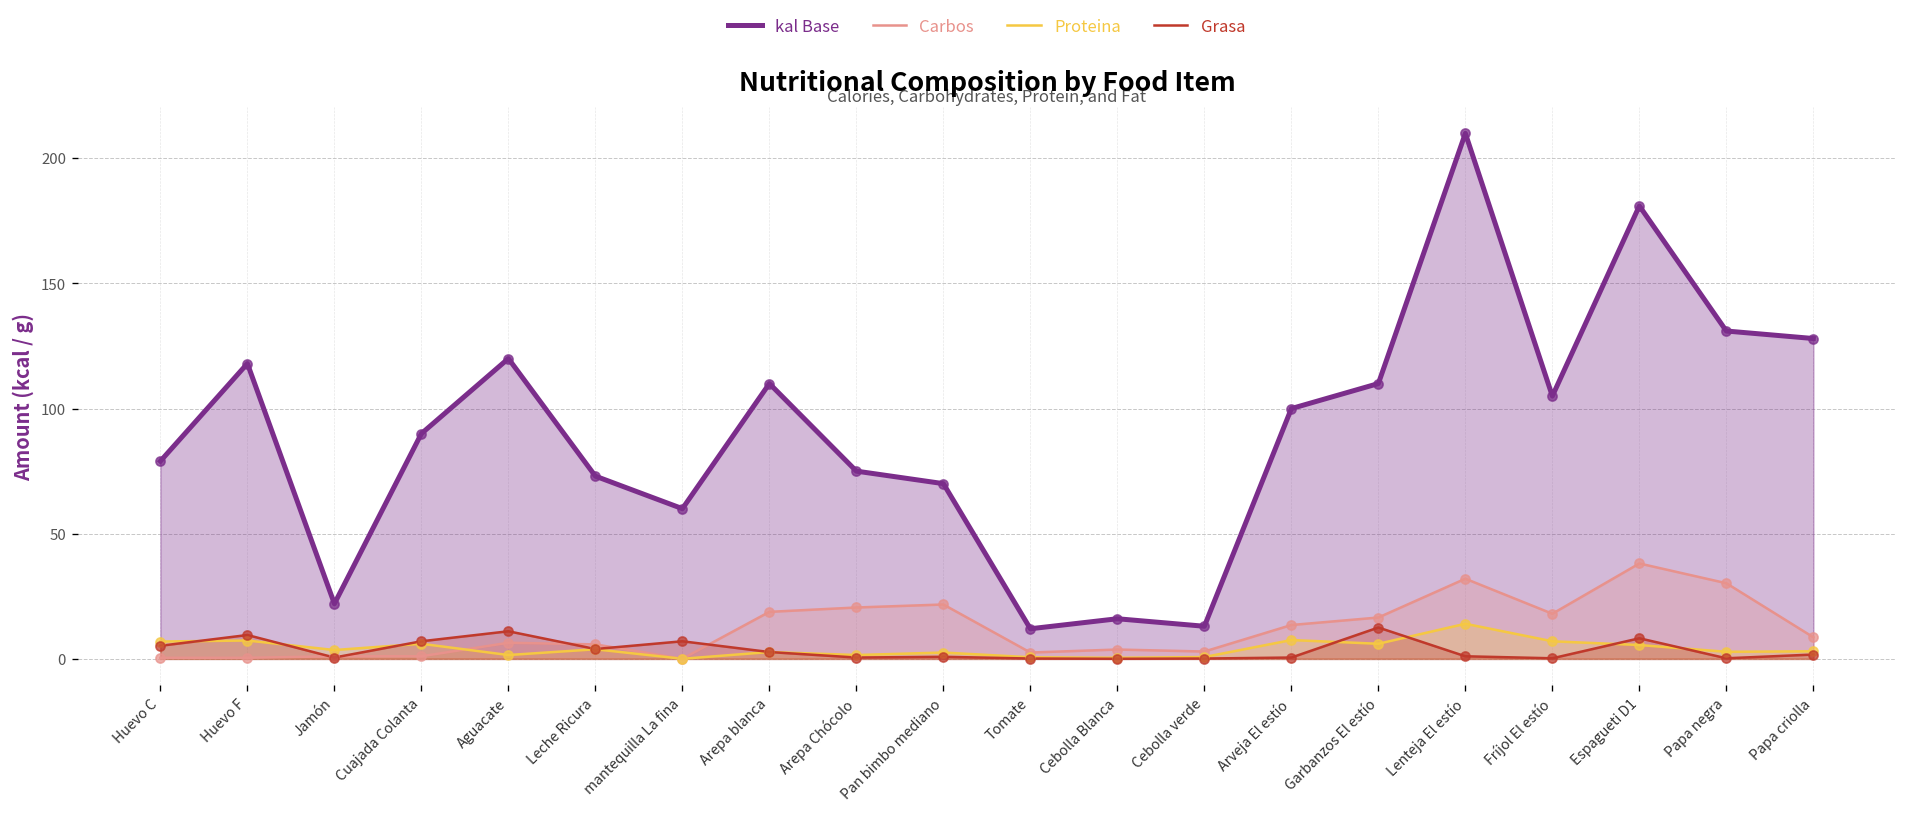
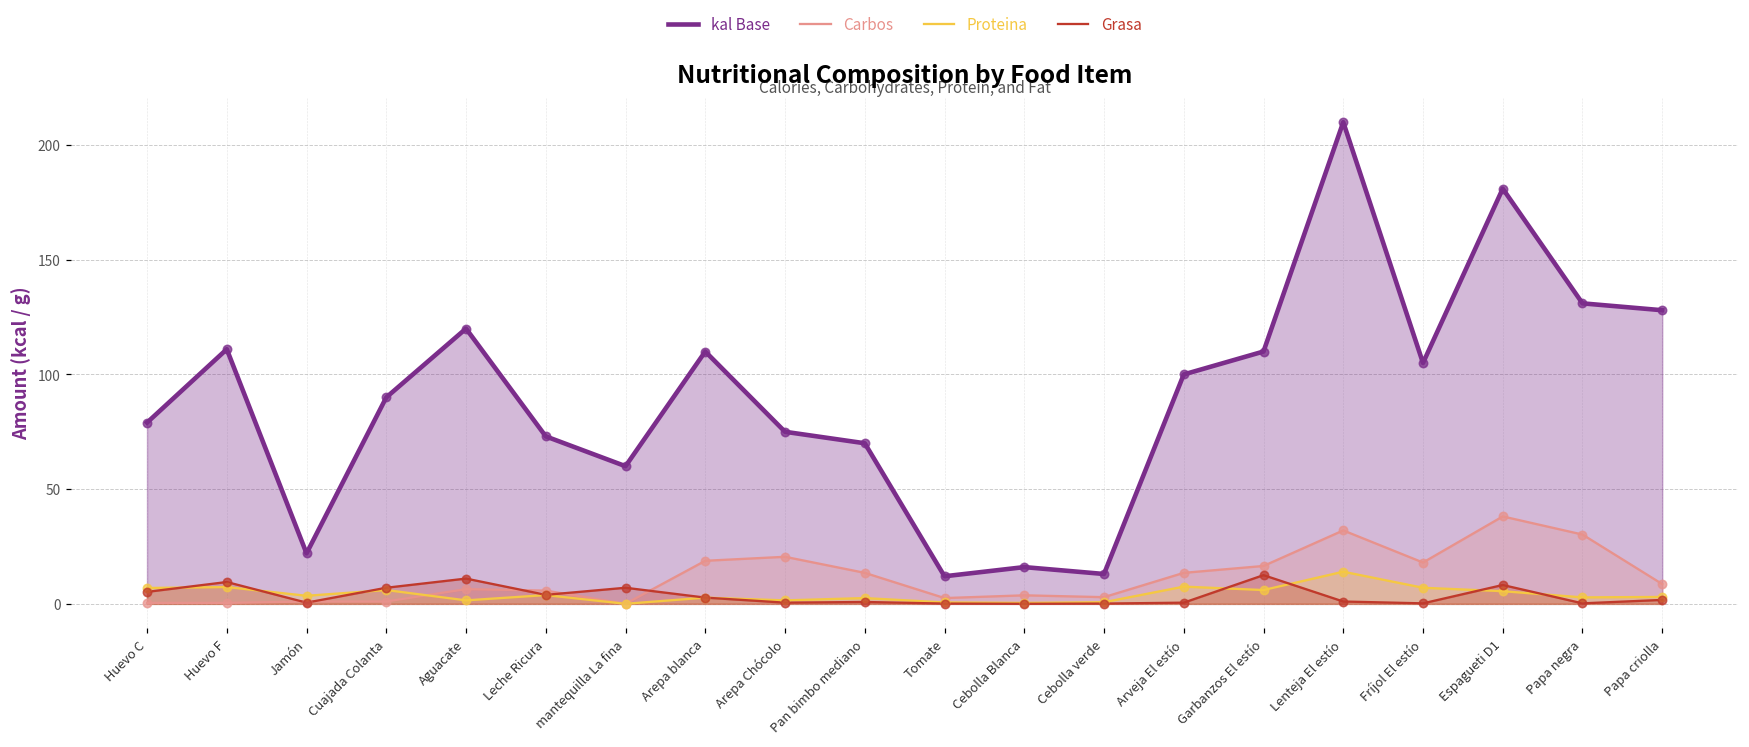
  {
    "kal Base": {
      "Huevo C": 79,
-     "Huevo F": 118,
+     "Huevo F": 111,
      "Jamón": 22,
      "Cuajada Colanta": 90,
      "Aguacate": 120,
      "Leche Ricura": 73,
      "mantequilla La fina": 60,
      "Arepa blanca": 110,
      "Arepa Chócolo": 75,
      "Pan bimbo mediano": 70,
      "Tomate": 12,
      "Cebolla Blanca": 16,
      "Cebolla verde": 13,
      "Arveja El estío": 100,
      "Garbanzos El estío": 110,
      "Lenteja El estío": 210,
      "Fríjol El estío": 105,
      "Espagueti D1": 181,
      "Papa negra": 131,
      "Papa criolla": 128
    },
    "Carbos": {
      "Huevo C": 0,
      "Huevo F": 0,
      "Cuajada Colanta": 1,
      "Aguacate": 6,
      "Leche Ricura": 6,
      "Arepa blanca": 19,
      "Arepa Chócolo": 21,
-     "Pan bimbo mediano": 22,
+     "Pan bimbo mediano": 14,
      "Tomate": 3,
      "Cebolla Blanca": 4,
      "Cebolla verde": 3,
      "Arveja El estío": 14,
      "Garbanzos El estío": 17,
      "Lenteja El estío": 32,
      "Fríjol El estío": 18,
      "Espagueti D1": 38,
      "Papa negra": 30,
      "Papa criolla": 9
    },
    "Proteina": {
      "Huevo C": 7,
      "Huevo F": 7,
      "Jamón": 4,
      "Aguacate": 2,
      "Pan bimbo mediano": 3,
      "Arveja El estío": 8,
      "Garbanzos El estío": 6,
      "Lenteja El estío": 14,
      "Fríjol El estío": 7,
      "Espagueti D1": 6,
      "Papa negra": 3,
      "Papa criolla": 3
    },
    "Grasa": {
      "Huevo C": 5,
      "Huevo F": 10,
      "Aguacate": 11,
      "mantequilla La fina": 7,
      "Pan bimbo mediano": 1,
      "Arveja El estío": 1,
      "Garbanzos El estío": 13,
      "Lenteja El estío": 1,
      "Fríjol El estío": 0,
      "Espagueti D1": 8,
      "Papa negra": 0,
      "Papa criolla": 2
    }
  }
